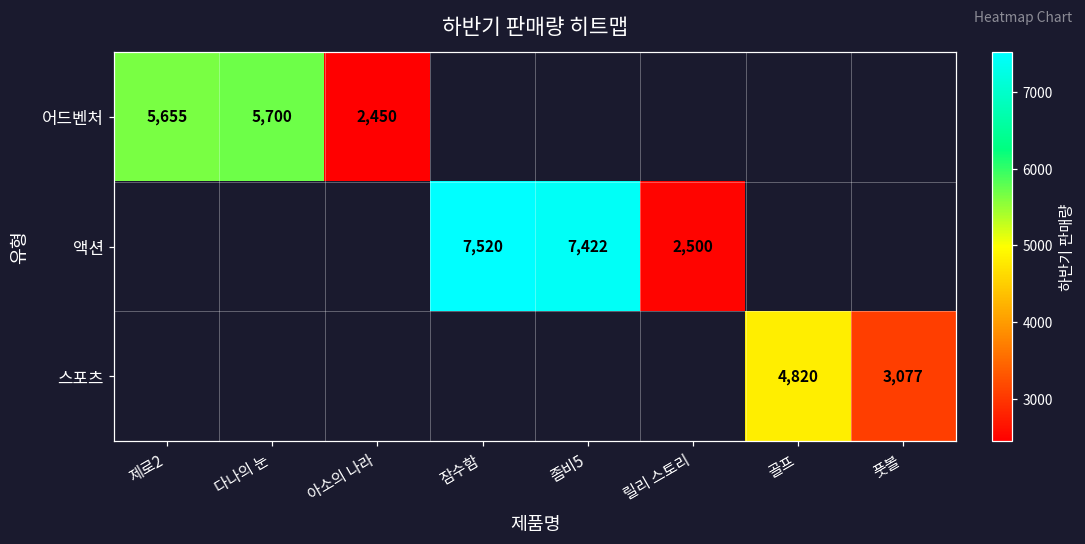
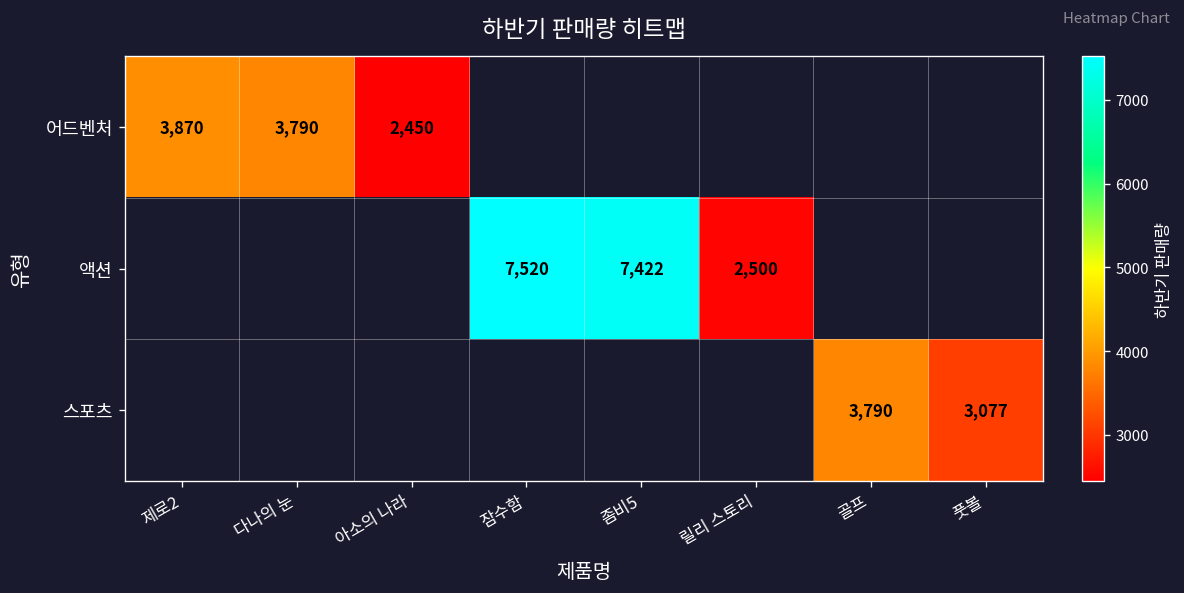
  {
    "어드벤처": {
-     "제로2": "5,655",
-     "다나의 눈": "5,700",
+     "제로2": "3,870",
+     "다나의 눈": "3,790",
      "아소의 나라": "2,450"
    },
    "액션": {
      "잠수함": "7,520",
      "좀비5": "7,422",
      "릴리 스토리": "2,500"
    },
    "스포츠": {
-     "골프": "4,820",
+     "골프": "3,790",
      "풋볼": "3,077"
    }
  }
